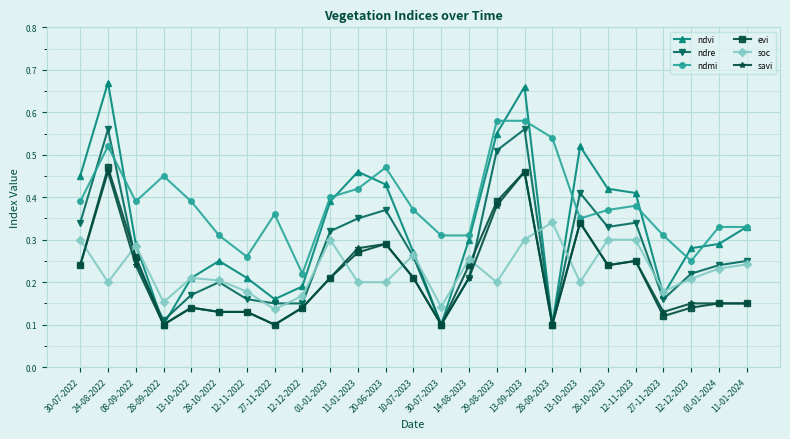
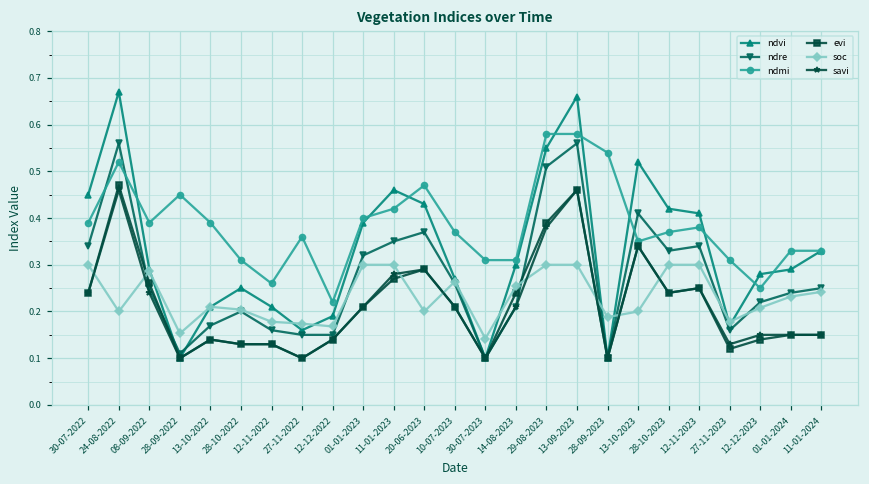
  {
    "soc": {
      "30-07-2022": 0.30,
      "24-08-2022": 0.20,
      "28-09-2022": 0.15,
      "12-11-2022": 0.18,
-     "27-11-2022": 0.14,
+     "27-11-2022": 0.17,
      "12-12-2022": 0.17,
      "01-01-2023": 0.30,
-     "11-01-2023": 0.2,
+     "11-01-2023": 0.3,
      "20-06-2023": 0.20,
      "30-07-2023": 0.14,
      "14-08-2023": 0.25,
-     "29-08-2023": 0.2,
+     "29-08-2023": 0.3,
      "13-09-2023": 0.30,
-     "28-09-2023": 0.34,
+     "28-09-2023": 0.19,
      "13-10-2023": 0.20,
      "28-10-2023": 0.30,
      "12-11-2023": 0.30,
      "27-11-2023": 0.18,
      "12-12-2023": 0.21,
      "01-01-2024": 0.23,
      "11-01-2024": 0.24
    }
  }
